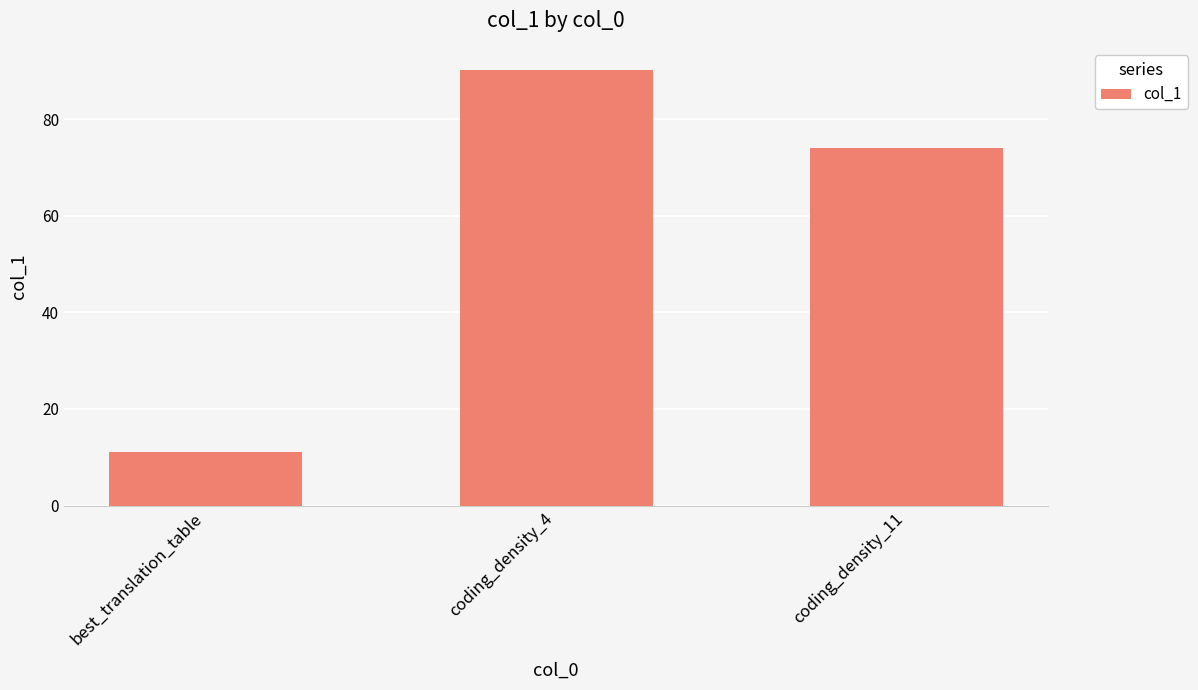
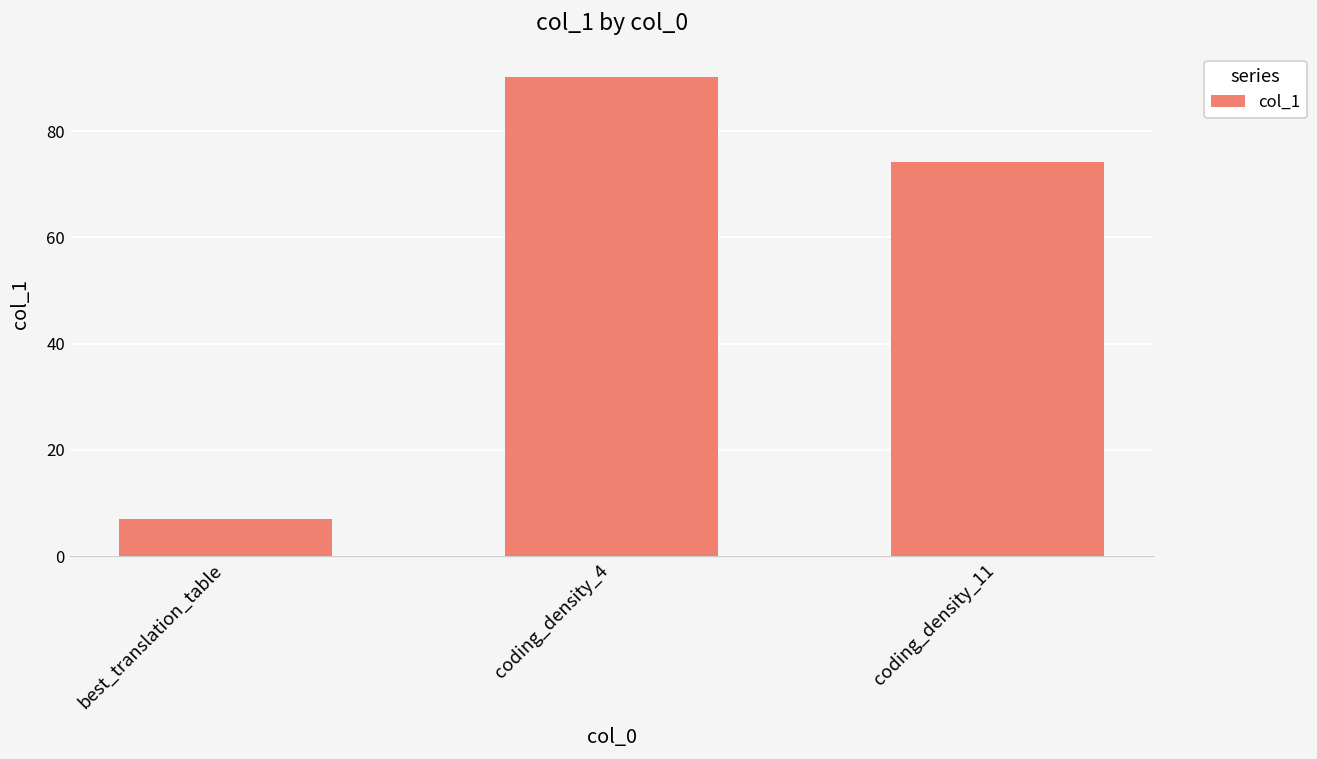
  {
-   "best_translation_table": 11,
+   "best_translation_table": 7,
    "coding_density_4": 90,
    "coding_density_11": 74
  }
